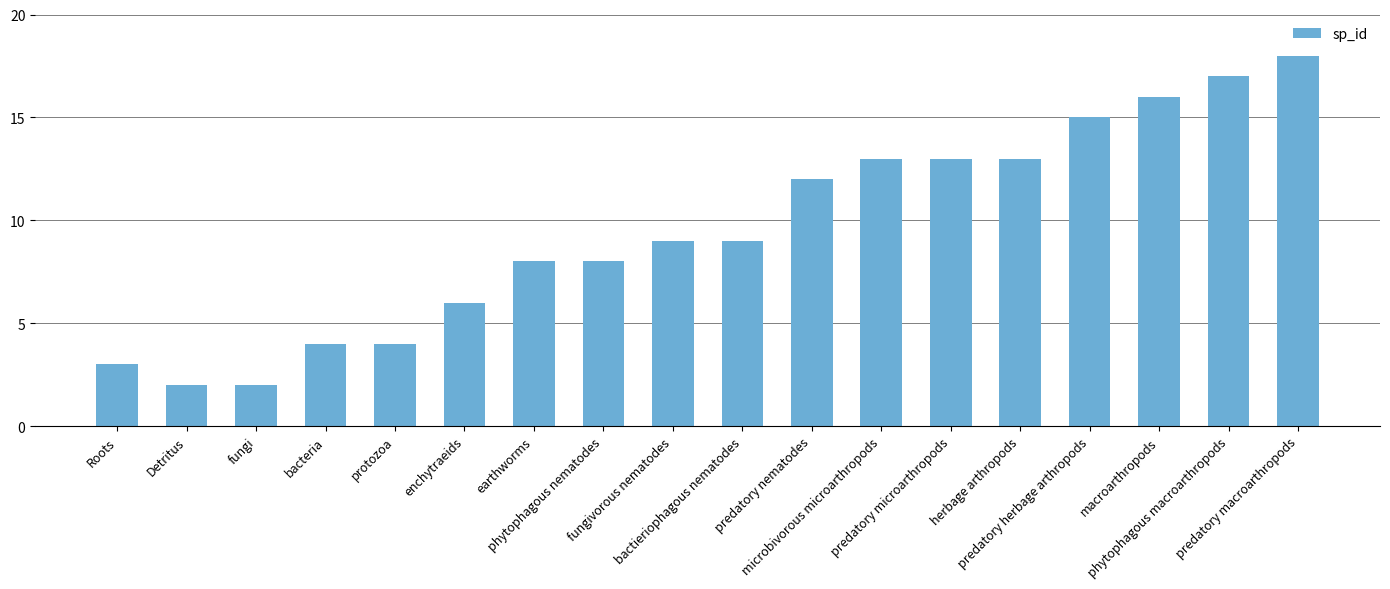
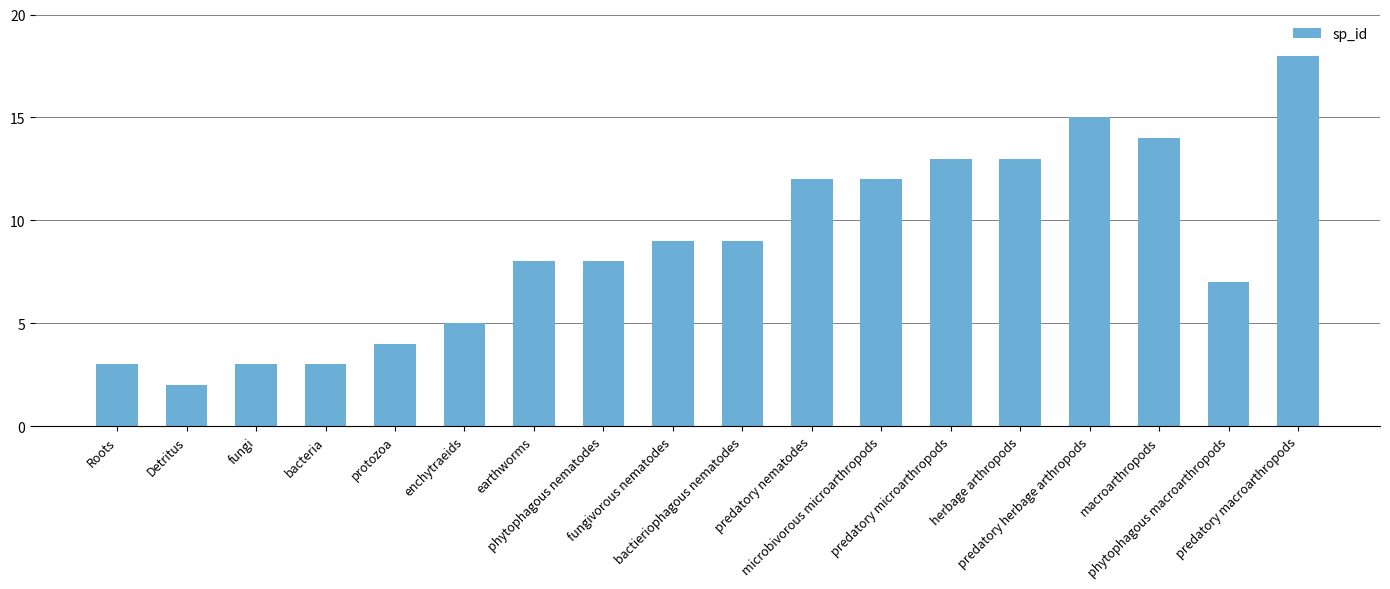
  {
    "Roots": 3,
    "Detritus": 2,
-   "fungi": 2,
-   "bacteria": 4,
+   "fungi": 3,
+   "bacteria": 3,
    "protozoa": 4,
-   "enchytraeids": 6,
+   "enchytraeids": 5,
    "earthworms": 8,
    "phytophagous nematodes": 8,
    "fungivorous nematodes": 9,
    "bactieriophagous nematodes": 9,
    "predatory nematodes": 12,
-   "microbivorous microarthropods": 13,
+   "microbivorous microarthropods": 12,
    "predatory microarthropods": 13,
    "herbage arthropods": 13,
    "predatory herbage arthropods": 15,
-   "macroarthropods": 16,
-   "phytophagous macroarthropods": 17,
+   "macroarthropods": 14,
+   "phytophagous macroarthropods": 7,
    "predatory macroarthropods": 18
  }
